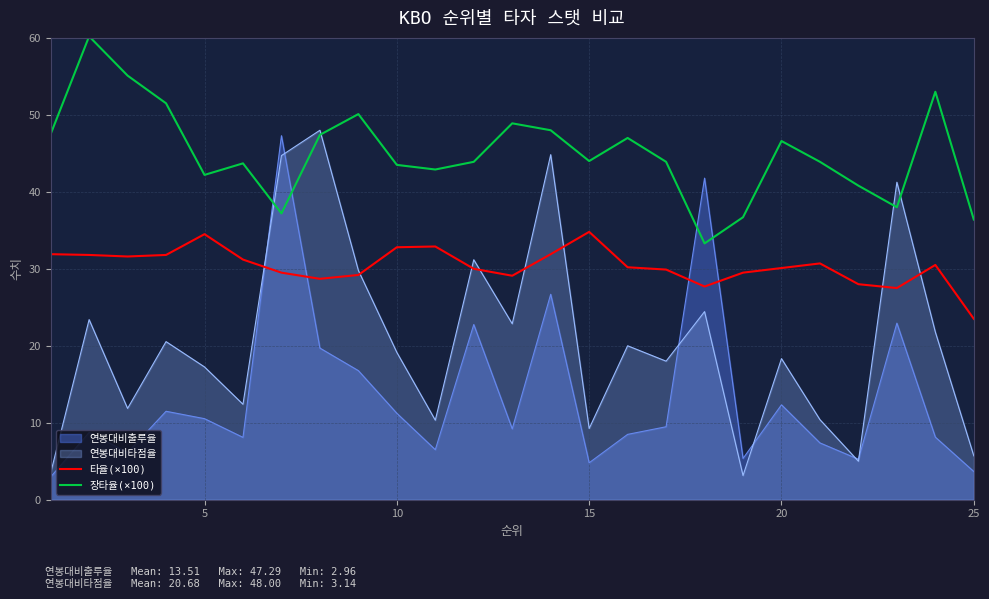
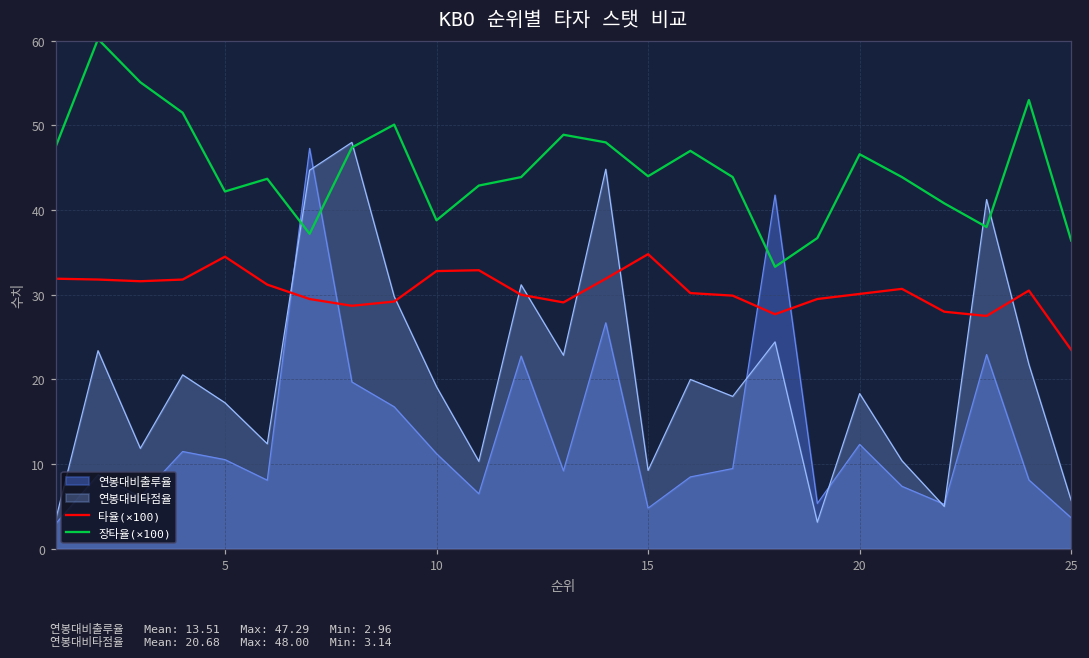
  {
    "타율(×100)": {
      "5": 35,
      "10": 33,
      "15": 35,
      "20": 30,
      "25": 24
    },
    "장타율(×100)": {
      "5": 42,
-     "10": 44,
+     "10": 39,
      "15": 44,
      "20": 47,
      "25": 36
    }
  }
